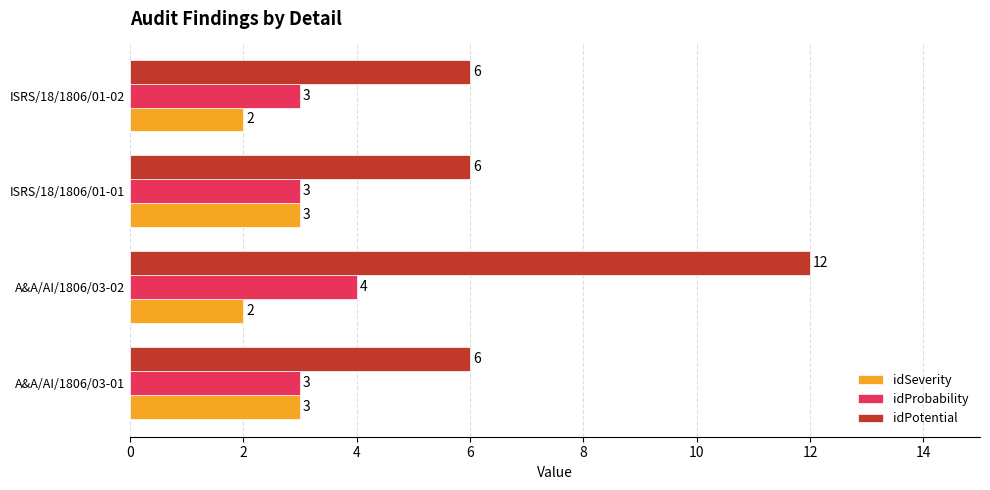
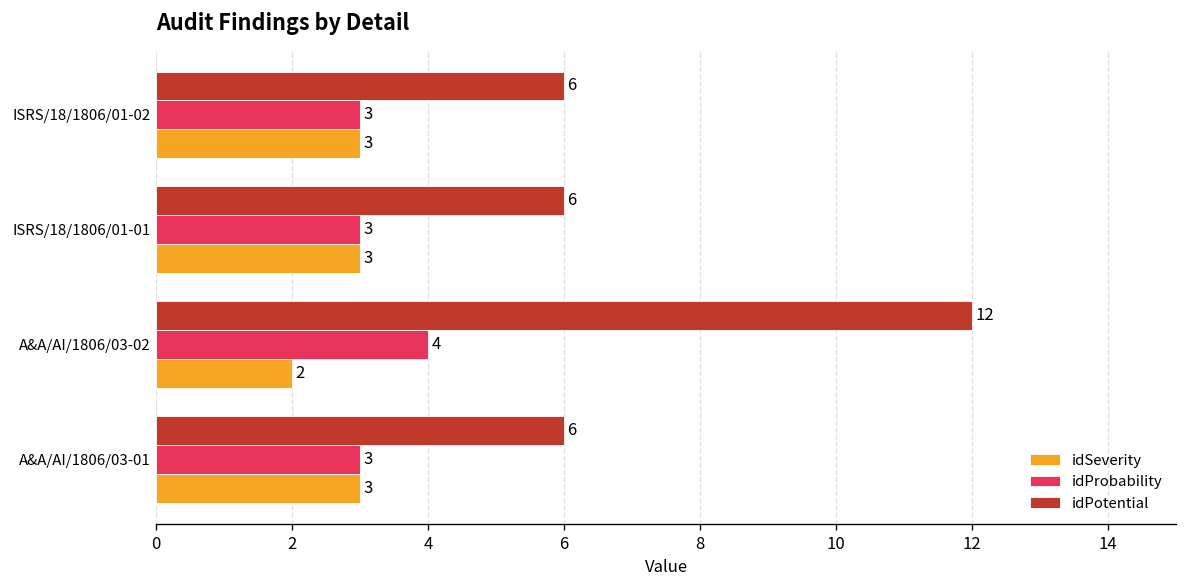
  {
    "idSeverity": {
-     "ISRS/18/1806/01-02": 2,
+     "ISRS/18/1806/01-02": 3,
      "ISRS/18/1806/01-01": 3,
      "A&A/AI/1806/03-02": 2,
      "A&A/AI/1806/03-01": 3
    },
    "idProbability": {
      "ISRS/18/1806/01-02": 3,
      "ISRS/18/1806/01-01": 3,
      "A&A/AI/1806/03-02": 4,
      "A&A/AI/1806/03-01": 3
    },
    "idPotential": {
      "ISRS/18/1806/01-02": 6,
      "ISRS/18/1806/01-01": 6,
      "A&A/AI/1806/03-02": 12,
      "A&A/AI/1806/03-01": 6
    }
  }
